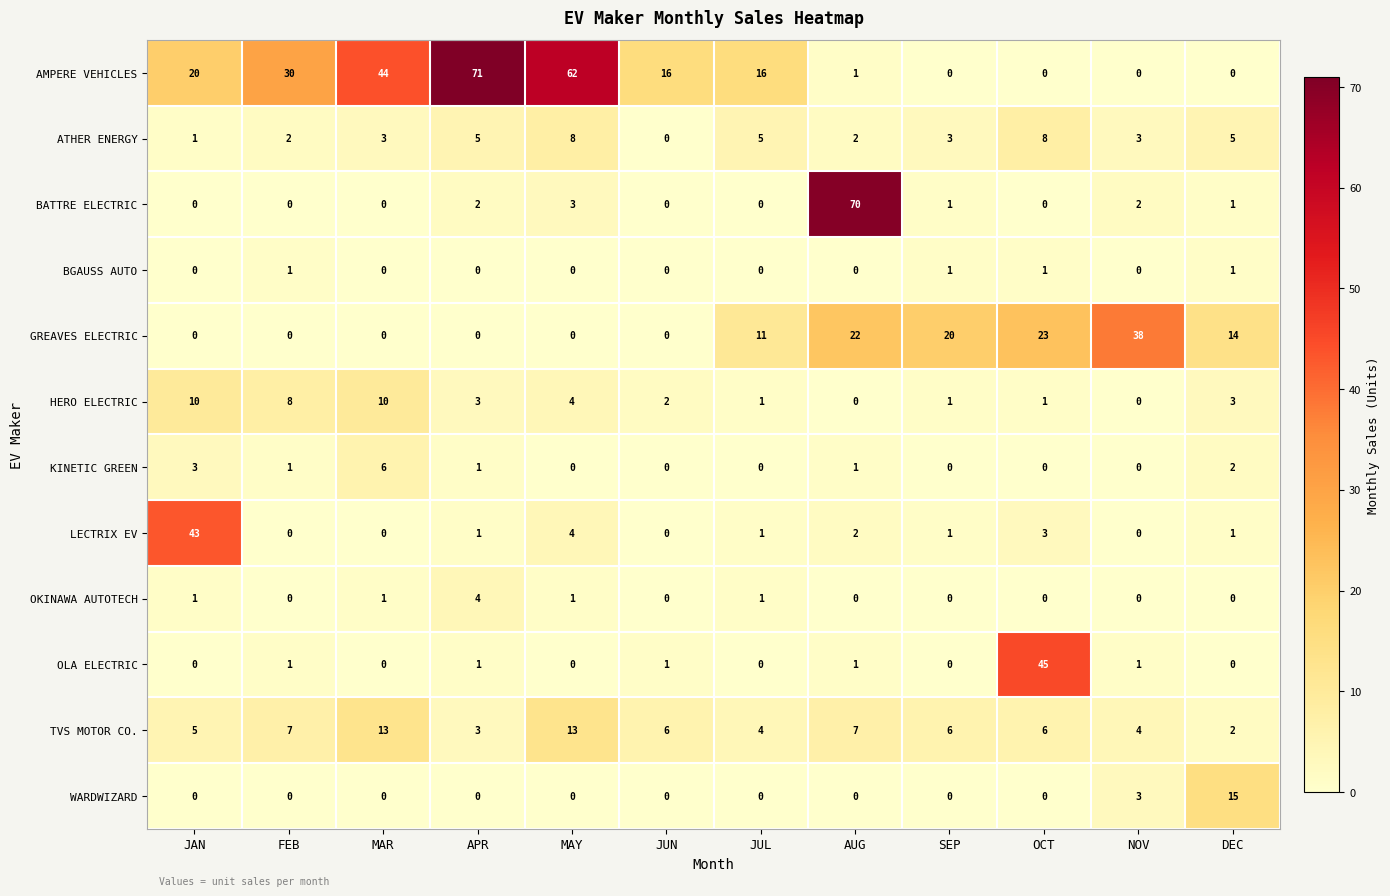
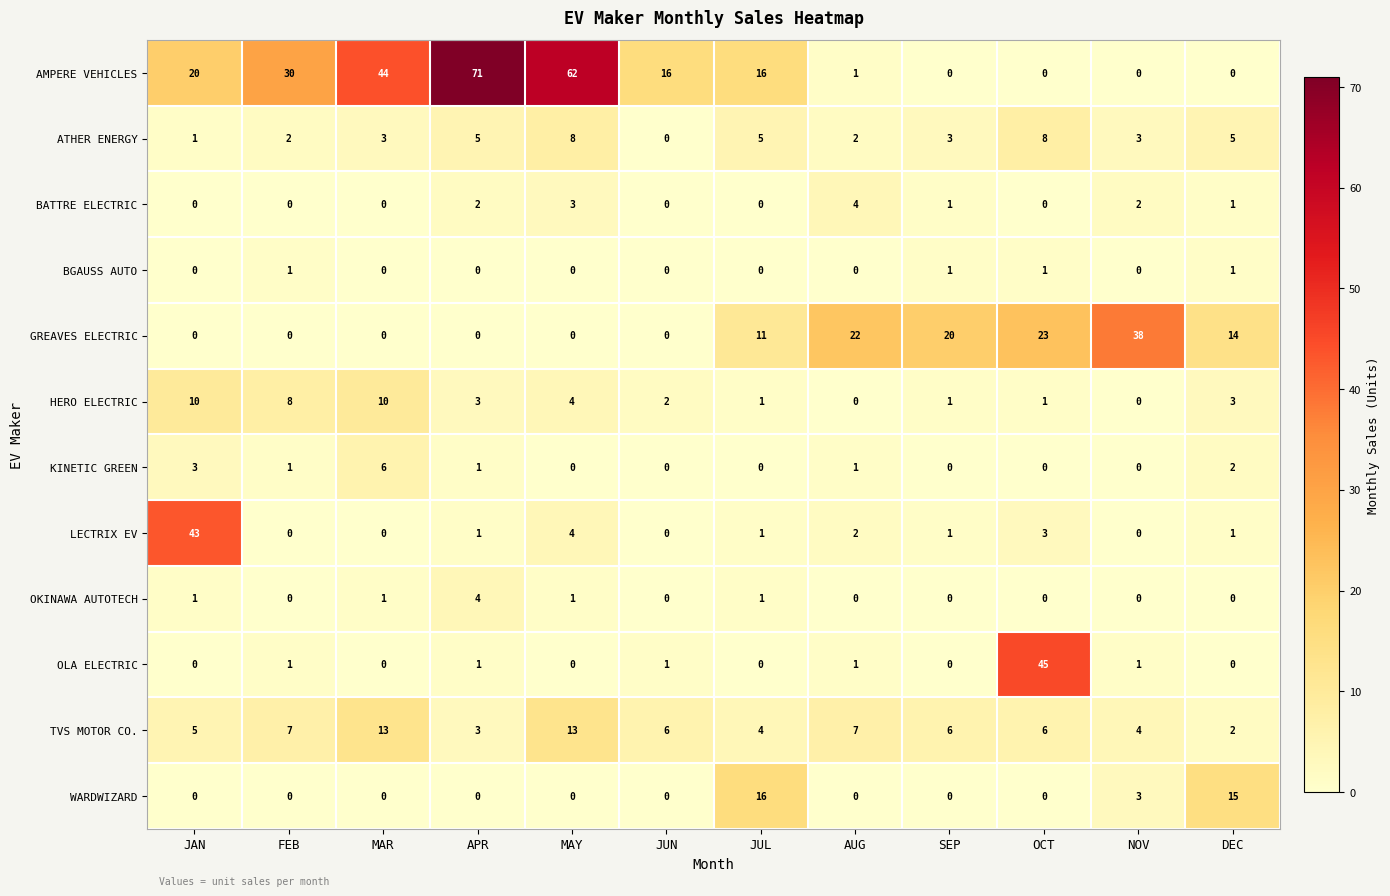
  {
    "AMPERE VEHICLES": {
      "JAN": 20,
      "FEB": 30,
      "MAR": 44,
      "APR": 71,
      "MAY": 62,
      "JUN": 16,
      "JUL": 16,
      "AUG": 1,
      "SEP": 0,
      "OCT": 0,
      "NOV": 0,
      "DEC": 0
    },
    "ATHER ENERGY": {
      "JAN": 1,
      "FEB": 2,
      "MAR": 3,
      "APR": 5,
      "MAY": 8,
      "JUN": 0,
      "JUL": 5,
      "AUG": 2,
      "SEP": 3,
      "OCT": 8,
      "NOV": 3,
      "DEC": 5
    },
    "BATTRE ELECTRIC": {
      "JAN": 0,
      "FEB": 0,
      "MAR": 0,
      "APR": 2,
      "MAY": 3,
      "JUN": 0,
      "JUL": 0,
-     "AUG": 70,
+     "AUG": 4,
      "SEP": 1,
      "OCT": 0,
      "NOV": 2,
      "DEC": 1
    },
    "BGAUSS AUTO": {
      "JAN": 0,
      "FEB": 1,
      "MAR": 0,
      "APR": 0,
      "MAY": 0,
      "JUN": 0,
      "JUL": 0,
      "AUG": 0,
      "SEP": 1,
      "OCT": 1,
      "NOV": 0,
      "DEC": 1
    },
    "GREAVES ELECTRIC": {
      "JAN": 0,
      "FEB": 0,
      "MAR": 0,
      "APR": 0,
      "MAY": 0,
      "JUN": 0,
      "JUL": 11,
      "AUG": 22,
      "SEP": 20,
      "OCT": 23,
      "NOV": 38,
      "DEC": 14
    },
    "HERO ELECTRIC": {
      "JAN": 10,
      "FEB": 8,
      "MAR": 10,
      "APR": 3,
      "MAY": 4,
      "JUN": 2,
      "JUL": 1,
      "AUG": 0,
      "SEP": 1,
      "OCT": 1,
      "NOV": 0,
      "DEC": 3
    },
    "KINETIC GREEN": {
      "JAN": 3,
      "FEB": 1,
      "MAR": 6,
      "APR": 1,
      "MAY": 0,
      "JUN": 0,
      "JUL": 0,
      "AUG": 1,
      "SEP": 0,
      "OCT": 0,
      "NOV": 0,
      "DEC": 2
    },
    "LECTRIX EV": {
      "JAN": 43,
      "FEB": 0,
      "MAR": 0,
      "APR": 1,
      "MAY": 4,
      "JUN": 0,
      "JUL": 1,
      "AUG": 2,
      "SEP": 1,
      "OCT": 3,
      "NOV": 0,
      "DEC": 1
    },
    "OKINAWA AUTOTECH": {
      "JAN": 1,
      "FEB": 0,
      "MAR": 1,
      "APR": 4,
      "MAY": 1,
      "JUN": 0,
      "JUL": 1,
      "AUG": 0,
      "SEP": 0,
      "OCT": 0,
      "NOV": 0,
      "DEC": 0
    },
    "OLA ELECTRIC": {
      "JAN": 0,
      "FEB": 1,
      "MAR": 0,
      "APR": 1,
      "MAY": 0,
      "JUN": 1,
      "JUL": 0,
      "AUG": 1,
      "SEP": 0,
      "OCT": 45,
      "NOV": 1,
      "DEC": 0
    },
    "TVS MOTOR CO.": {
      "JAN": 5,
      "FEB": 7,
      "MAR": 13,
      "APR": 3,
      "MAY": 13,
      "JUN": 6,
      "JUL": 4,
      "AUG": 7,
      "SEP": 6,
      "OCT": 6,
      "NOV": 4,
      "DEC": 2
    },
    "WARDWIZARD": {
      "JAN": 0,
      "FEB": 0,
      "MAR": 0,
      "APR": 0,
      "MAY": 0,
      "JUN": 0,
-     "JUL": 0,
+     "JUL": 16,
      "AUG": 0,
      "SEP": 0,
      "OCT": 0,
      "NOV": 3,
      "DEC": 15
    }
  }
